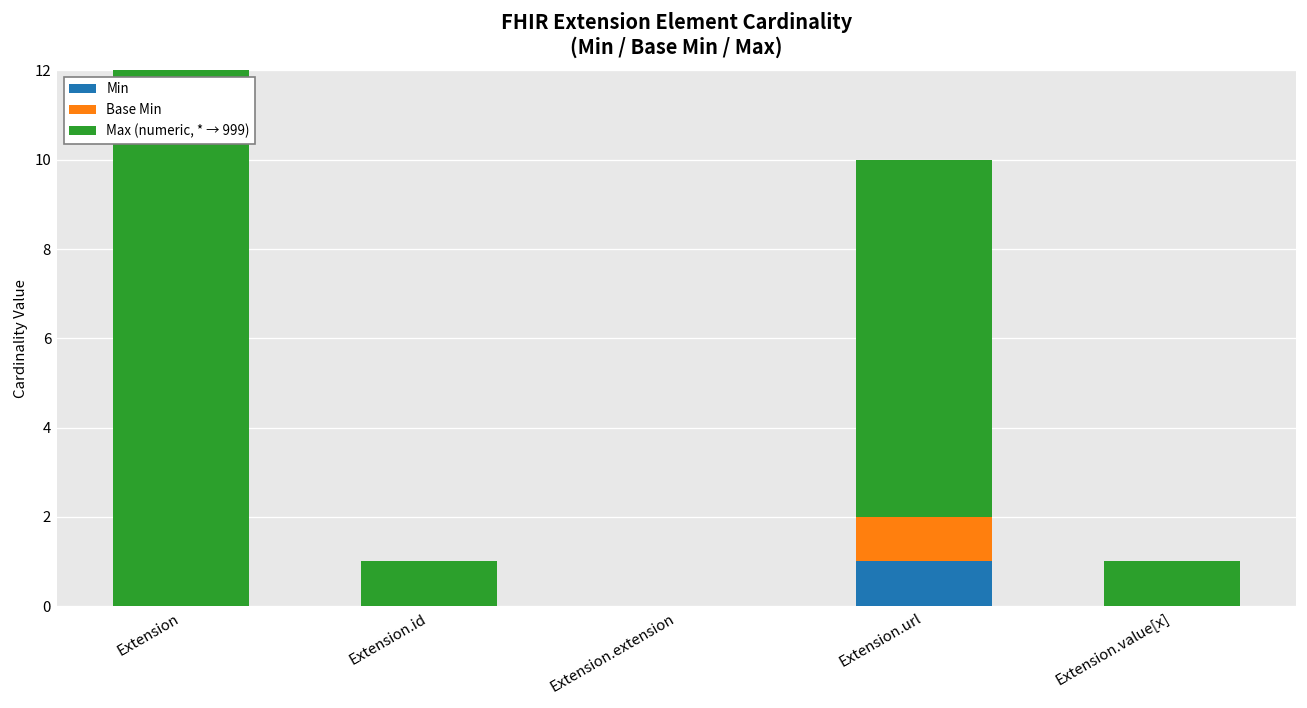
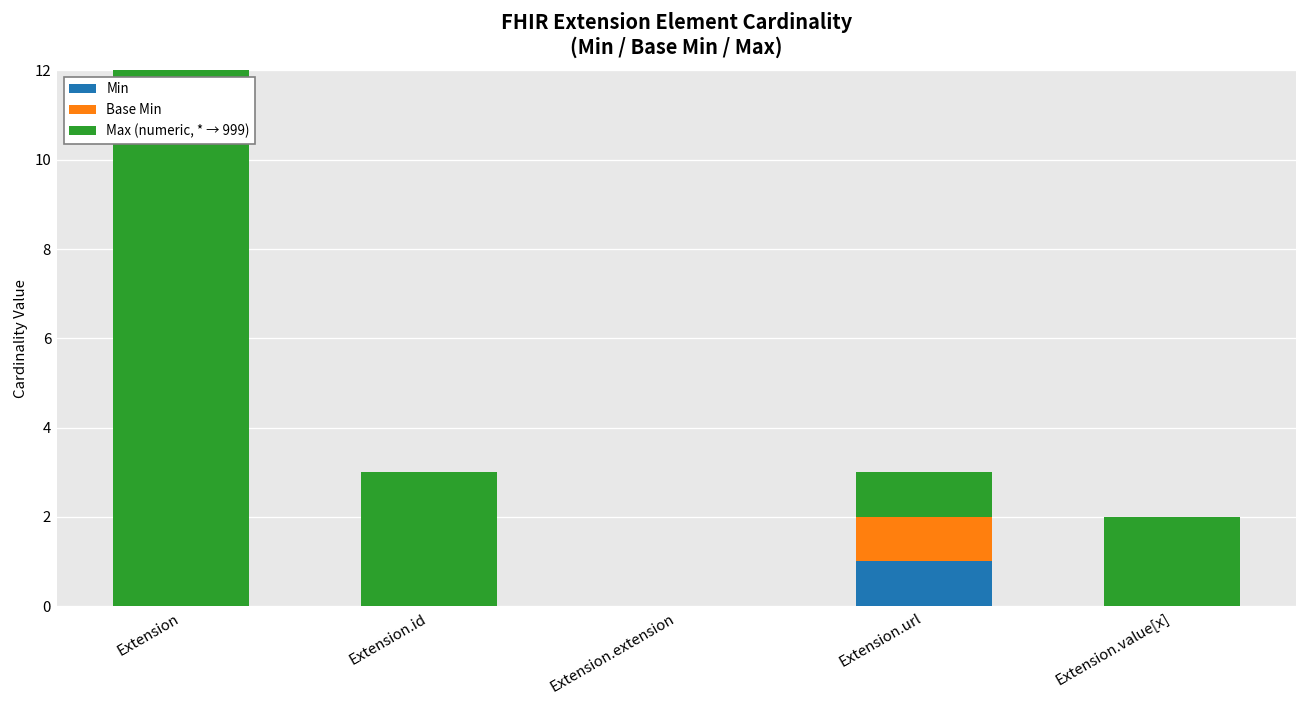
  {
    "Min": {
      "Extension": 0,
      "Extension.id": 0,
      "Extension.extension": 0,
      "Extension.url": 1,
      "Extension.value[x]": 0
    },
    "Base Min": {
      "Extension": 0,
      "Extension.id": 0,
      "Extension.extension": 0,
      "Extension.url": 1,
      "Extension.value[x]": 0
    },
    "Max (numeric, * → 999)": {
-     "Extension.id": 1,
+     "Extension.id": 3,
      "Extension.extension": 0,
-     "Extension.url": 8,
-     "Extension.value[x]": 1
+     "Extension.url": 1,
+     "Extension.value[x]": 2
    }
  }
